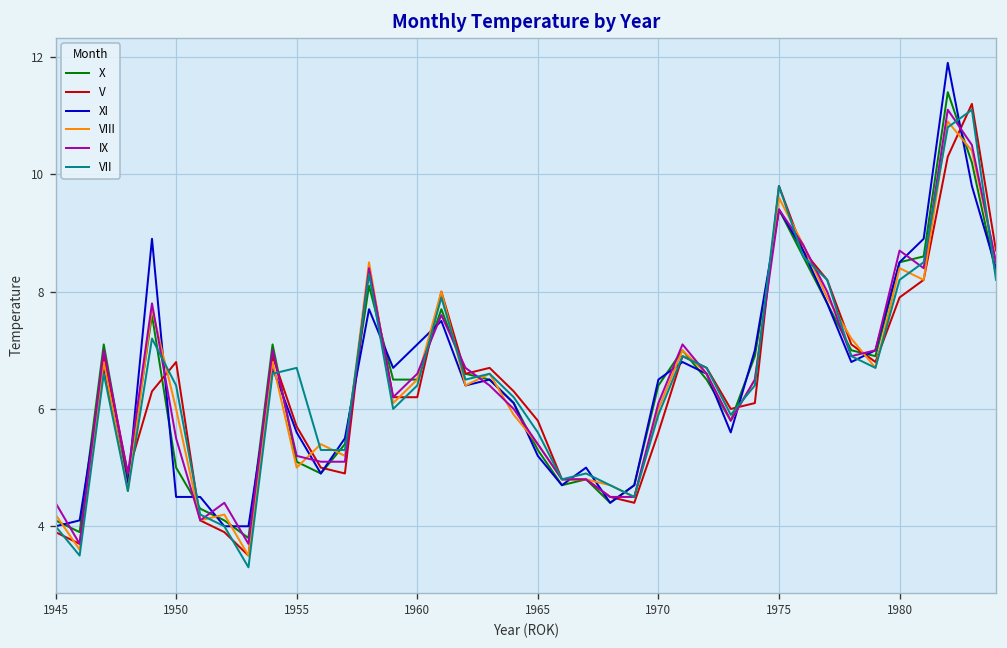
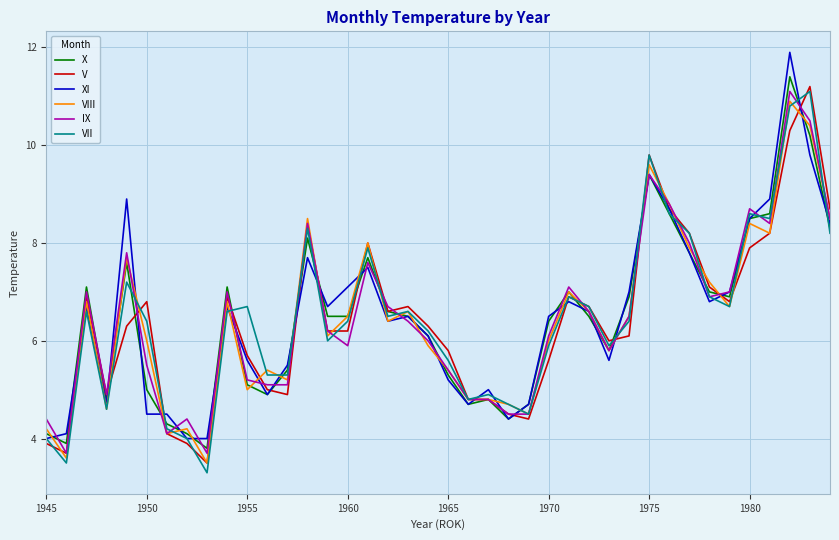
  {
    "X": {
      "1945": 4.1,
      "1950": 5.0,
      "1955": 5.1,
      "1965": 5.3,
      "1970": 6.4
    },
    "V": {
      "1945": 3.9,
      "1950": 6.8,
      "1955": 5.7,
      "1960": 6.2,
      "1965": 5.8,
      "1970": 5.6,
      "1980": 7.9
    },
    "XI": {
      "1950": 4.5,
      "1955": 5.6,
      "1960": 7.1,
      "1965": 5.2,
      "1970": 6.5
    },
    "VIII": {
      "1945": 4.2,
      "1950": 6.0,
      "1955": 5.0,
      "1970": 6.0,
      "1975": 9.6,
      "1980": 8.4
    },
    "IX": {
      "1945": 4.4,
      "1950": 5.5,
      "1955": 5.2,
-     "1960": 6.6,
+     "1960": 5.9,
      "1970": 6.1,
      "1980": 8.7
    },
    "VII": {
      "1950": 6.4,
      "1955": 6.7,
      "1960": 6.4,
      "1965": 5.6,
      "1970": 5.9,
-     "1980": 8.2
+     "1980": 8.6
    }
  }
